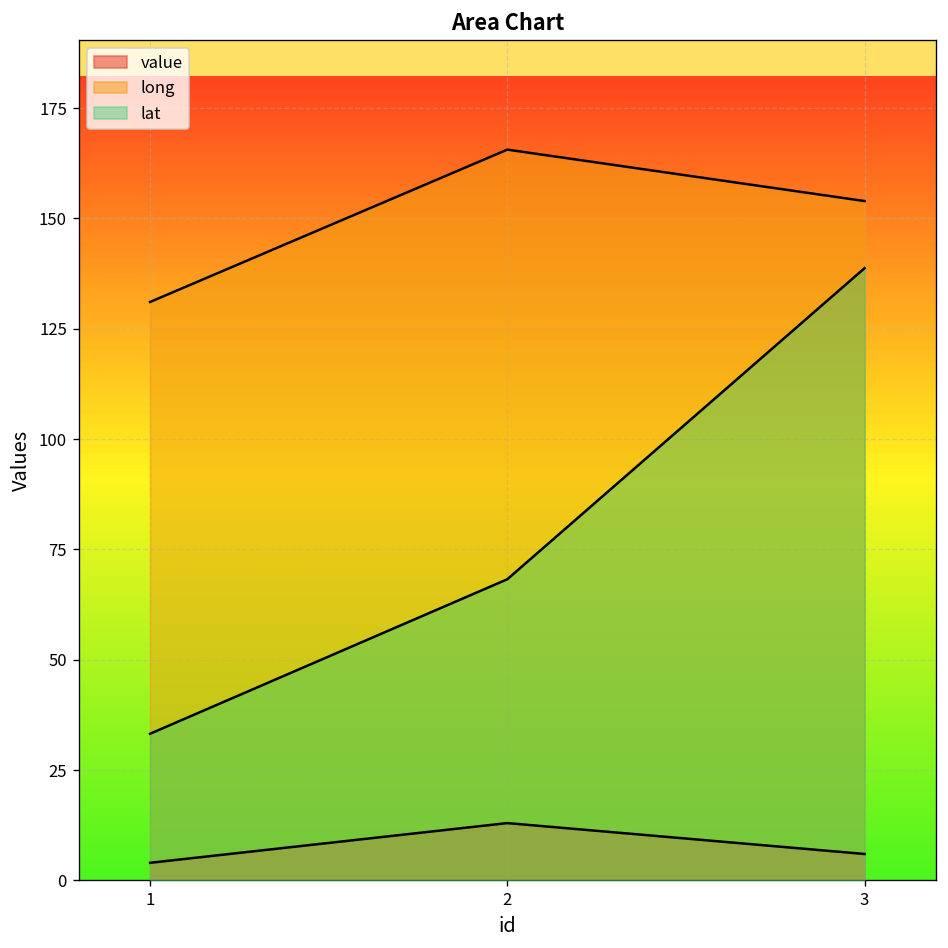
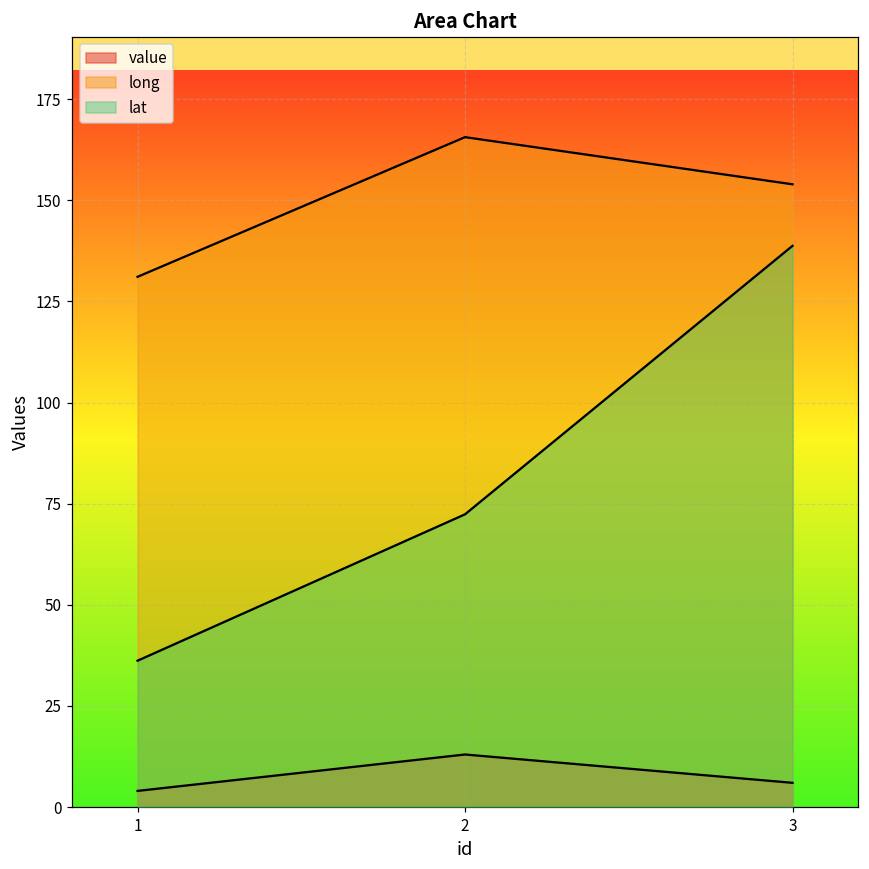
  {
    "value": {
      "1": 4,
      "2": 13,
      "3": 6
    },
    "long": {
      "1": 131,
      "2": 166,
      "3": 154
    },
    "lat": {
-     "1": 33,
-     "2": 68,
+     "1": 36,
+     "2": 72,
      "3": 139
    }
  }
